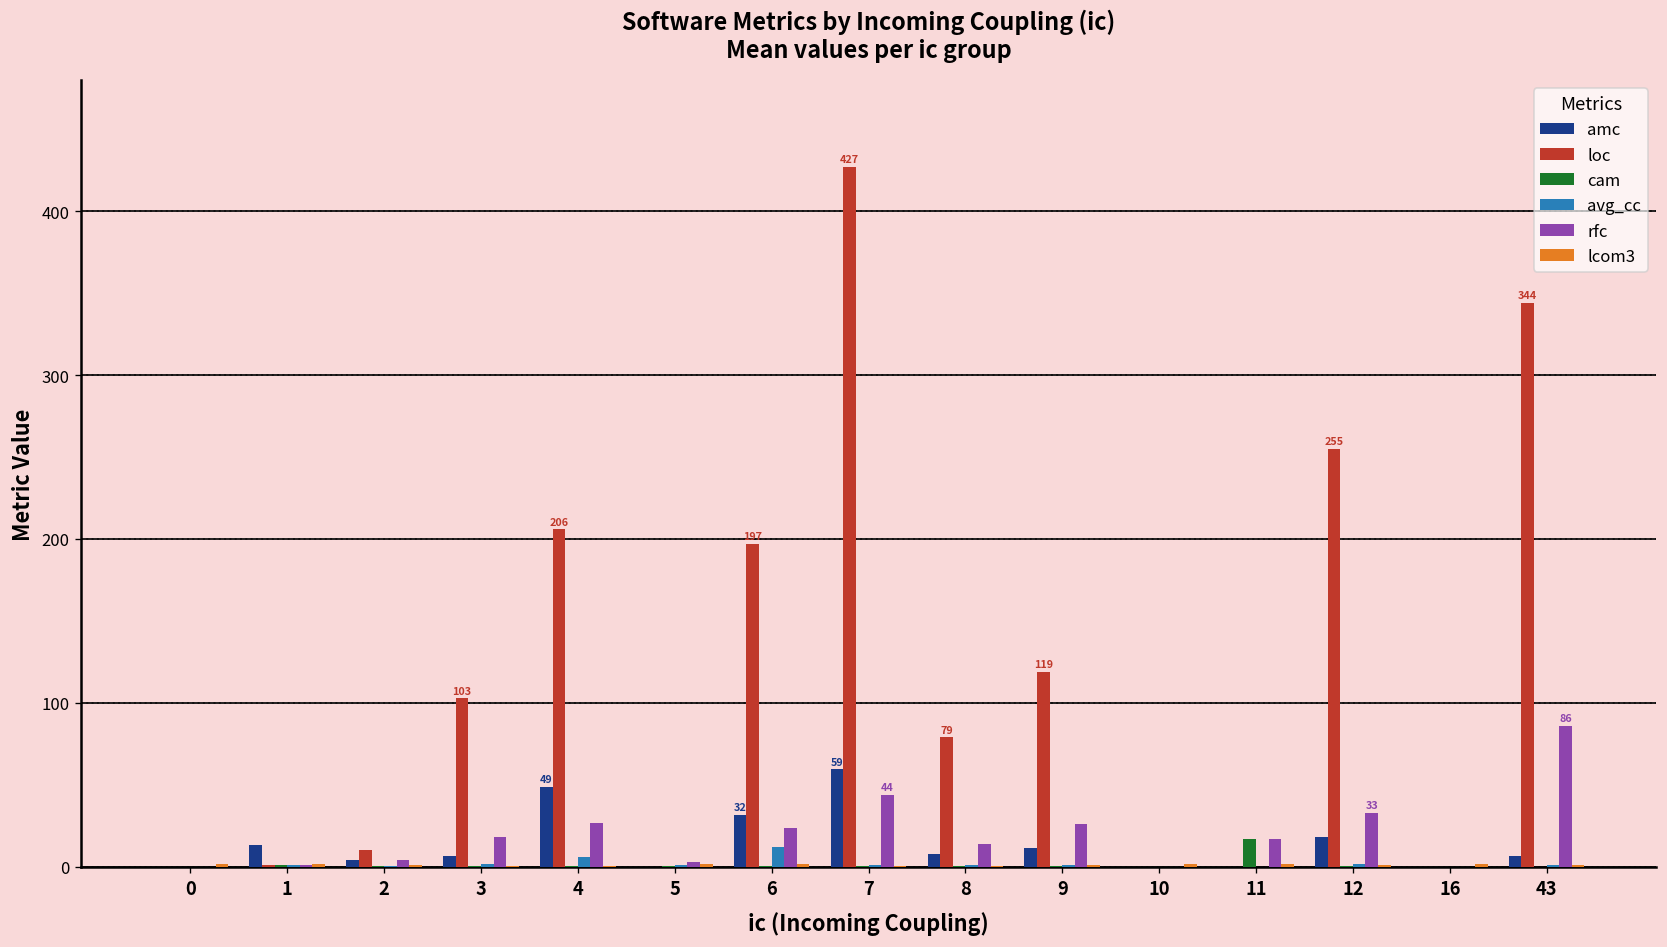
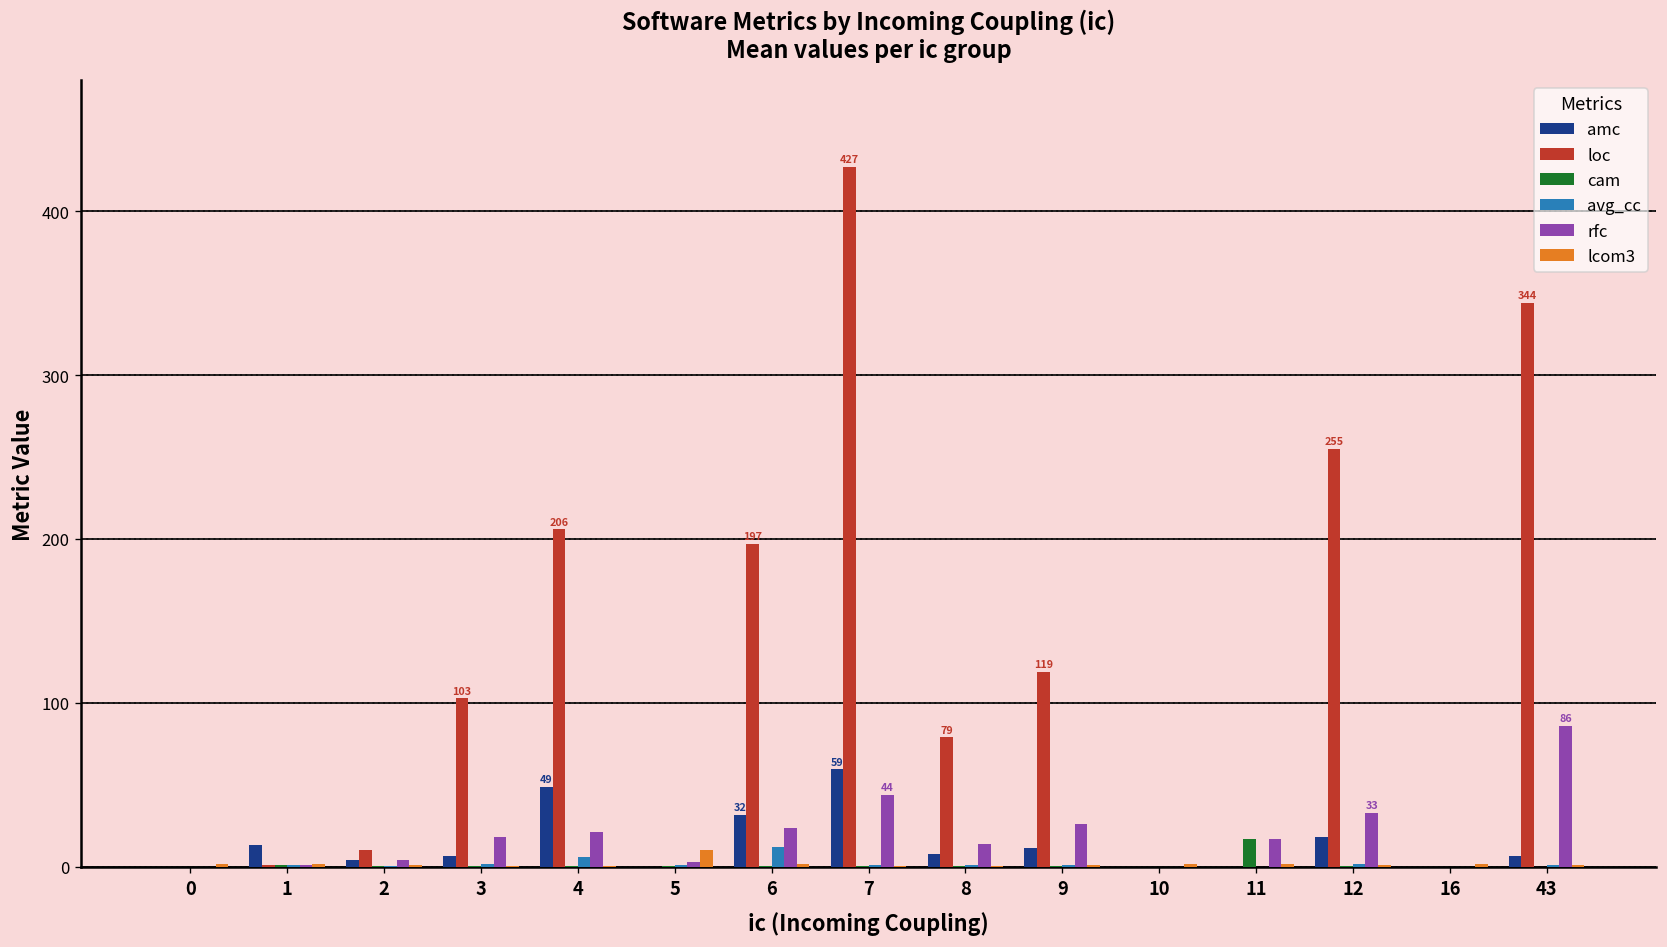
  {
    "amc": {
      "4": 49,
      "6": 32,
      "7": 59
    },
    "loc": {
      "3": 103,
      "4": 206,
      "6": 197,
      "7": 427,
      "8": 79,
      "9": 119,
      "12": 255,
      "43": 344
    },
    "cam": {
      "0": 0,
      "10": 0,
      "11": 17,
      "16": 0
    },
    "avg_cc": {
      "0": 0,
      "4": 6,
      "6": 12,
      "10": 0,
      "11": 0,
      "16": 0
    },
    "rfc": {
      "0": 0,
      "2": 4,
      "3": 18,
-     "4": 27,
+     "4": 21,
      "5": 3,
      "6": 24,
      "8": 14,
      "9": 26,
      "10": 0,
      "11": 17,
      "16": 0
    },
    "lcom3": {
      "0": 2,
      "1": 2,
-     "5": 2,
+     "5": 10,
      "6": 2,
      "10": 2,
      "11": 2,
      "16": 2
    }
  }
